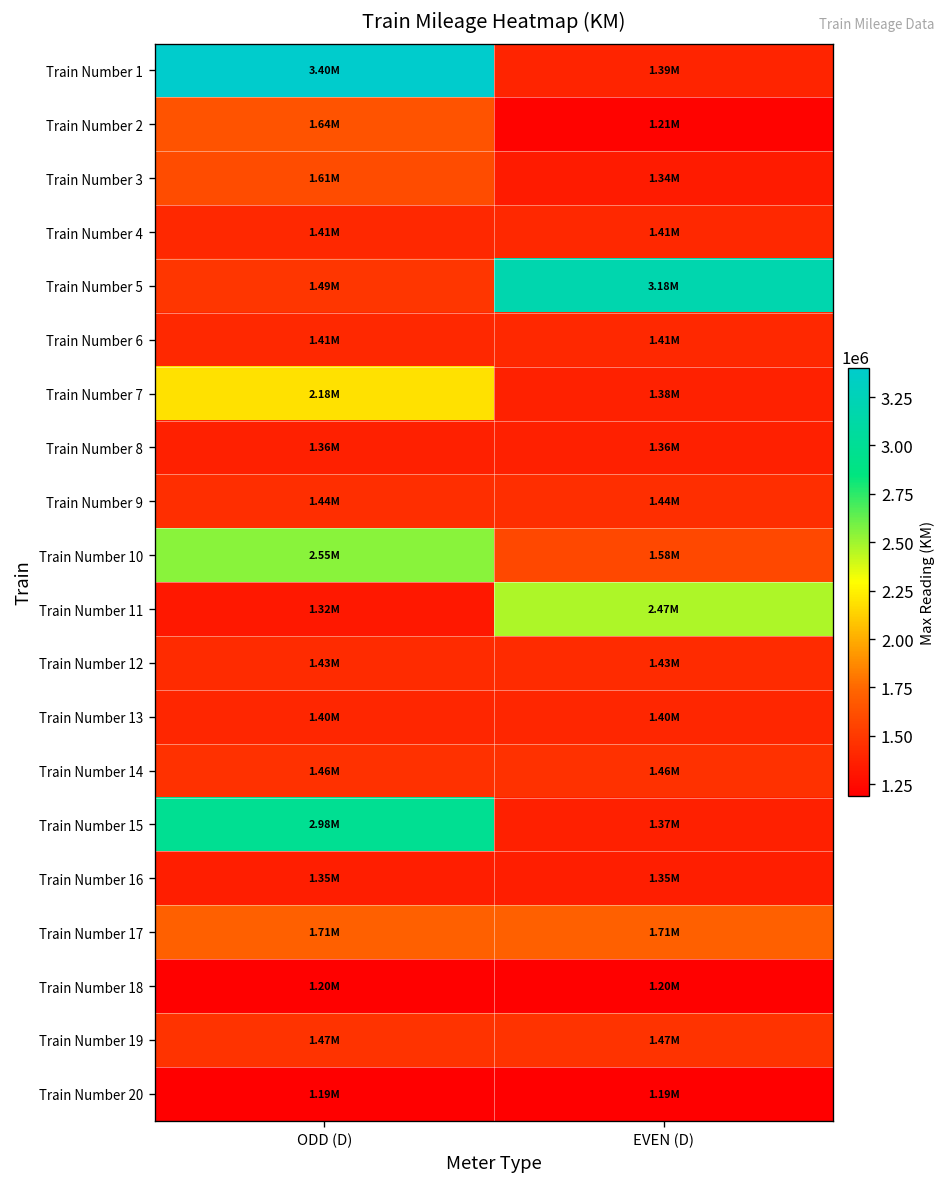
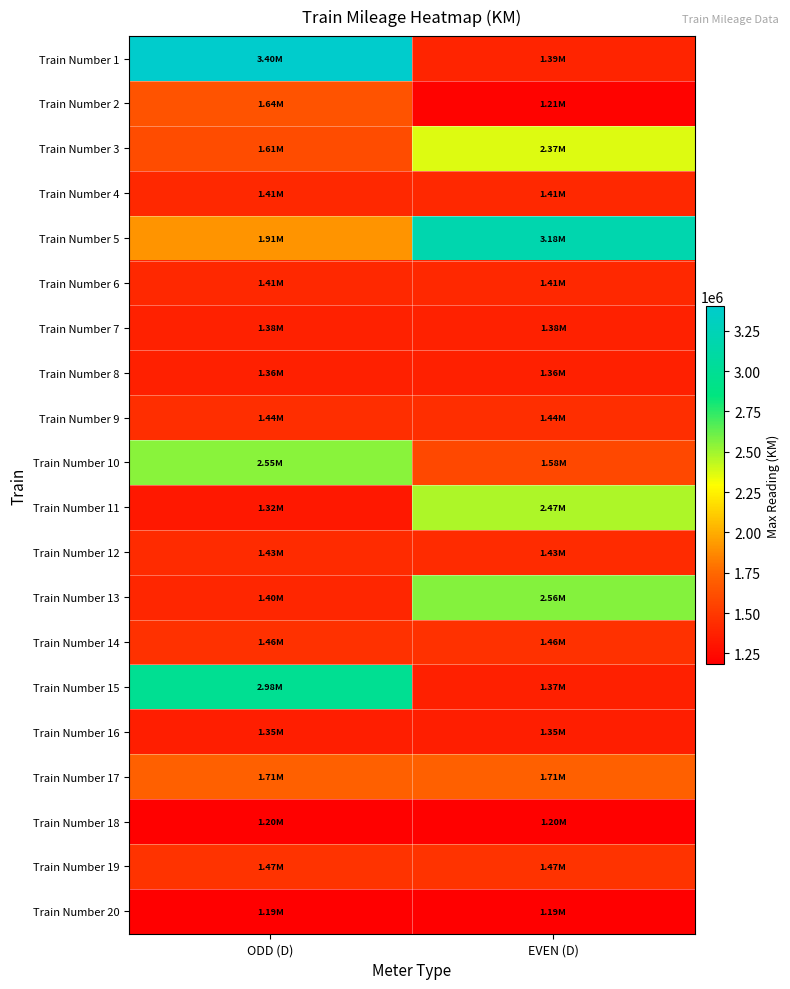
  {
    "Train Number 1": {
      "ODD (D)": "3.40M",
      "EVEN (D)": "1.39M"
    },
    "Train Number 2": {
      "ODD (D)": "1.64M",
      "EVEN (D)": "1.21M"
    },
    "Train Number 3": {
      "ODD (D)": "1.61M",
-     "EVEN (D)": "1.34M"
+     "EVEN (D)": "2.37M"
    },
    "Train Number 4": {
      "ODD (D)": "1.41M",
      "EVEN (D)": "1.41M"
    },
    "Train Number 5": {
-     "ODD (D)": "1.49M",
+     "ODD (D)": "1.91M",
      "EVEN (D)": "3.18M"
    },
    "Train Number 6": {
      "ODD (D)": "1.41M",
      "EVEN (D)": "1.41M"
    },
    "Train Number 7": {
-     "ODD (D)": "2.18M",
+     "ODD (D)": "1.38M",
      "EVEN (D)": "1.38M"
    },
    "Train Number 8": {
      "ODD (D)": "1.36M",
      "EVEN (D)": "1.36M"
    },
    "Train Number 9": {
      "ODD (D)": "1.44M",
      "EVEN (D)": "1.44M"
    },
    "Train Number 10": {
      "ODD (D)": "2.55M",
      "EVEN (D)": "1.58M"
    },
    "Train Number 11": {
      "ODD (D)": "1.32M",
      "EVEN (D)": "2.47M"
    },
    "Train Number 12": {
      "ODD (D)": "1.43M",
      "EVEN (D)": "1.43M"
    },
    "Train Number 13": {
      "ODD (D)": "1.40M",
-     "EVEN (D)": "1.40M"
+     "EVEN (D)": "2.56M"
    },
    "Train Number 14": {
      "ODD (D)": "1.46M",
      "EVEN (D)": "1.46M"
    },
    "Train Number 15": {
      "ODD (D)": "2.98M",
      "EVEN (D)": "1.37M"
    },
    "Train Number 16": {
      "ODD (D)": "1.35M",
      "EVEN (D)": "1.35M"
    },
    "Train Number 17": {
      "ODD (D)": "1.71M",
      "EVEN (D)": "1.71M"
    },
    "Train Number 18": {
      "ODD (D)": "1.20M",
      "EVEN (D)": "1.20M"
    },
    "Train Number 19": {
      "ODD (D)": "1.47M",
      "EVEN (D)": "1.47M"
    },
    "Train Number 20": {
      "ODD (D)": "1.19M",
      "EVEN (D)": "1.19M"
    }
  }
